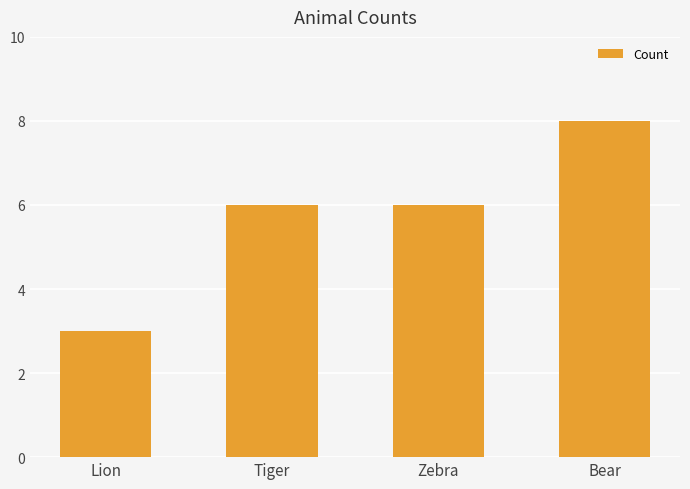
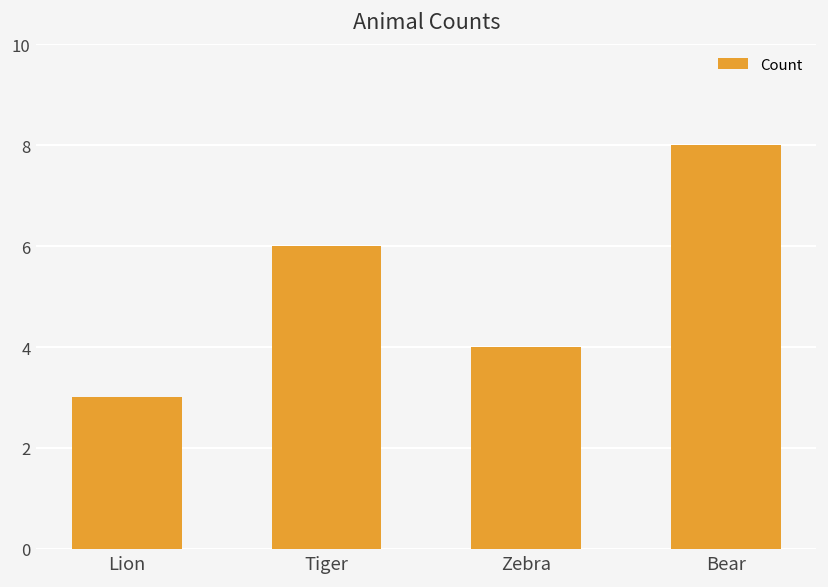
  {
    "Lion": 3,
    "Tiger": 6,
-   "Zebra": 6,
+   "Zebra": 4,
    "Bear": 8
  }
